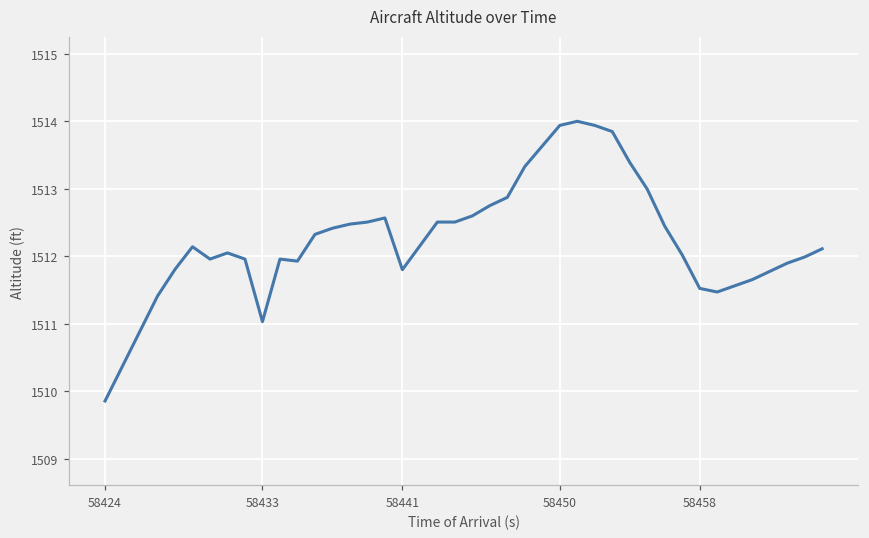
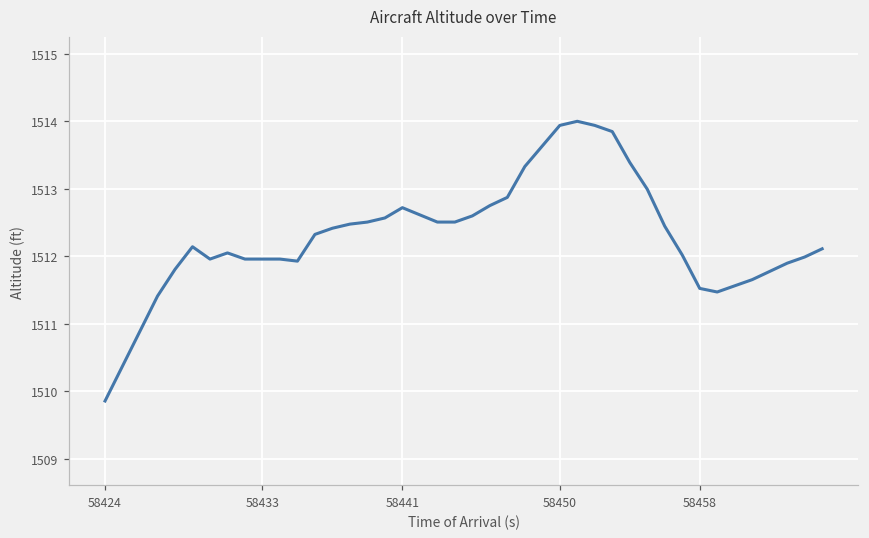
  {
    "58424": 1509.9,
-   "58433": 1511.0,
-   "58441": 1511.8,
+   "58433": 1512.0,
+   "58441": 1512.7,
    "58450": 1513.9,
    "58458": 1511.5
  }
